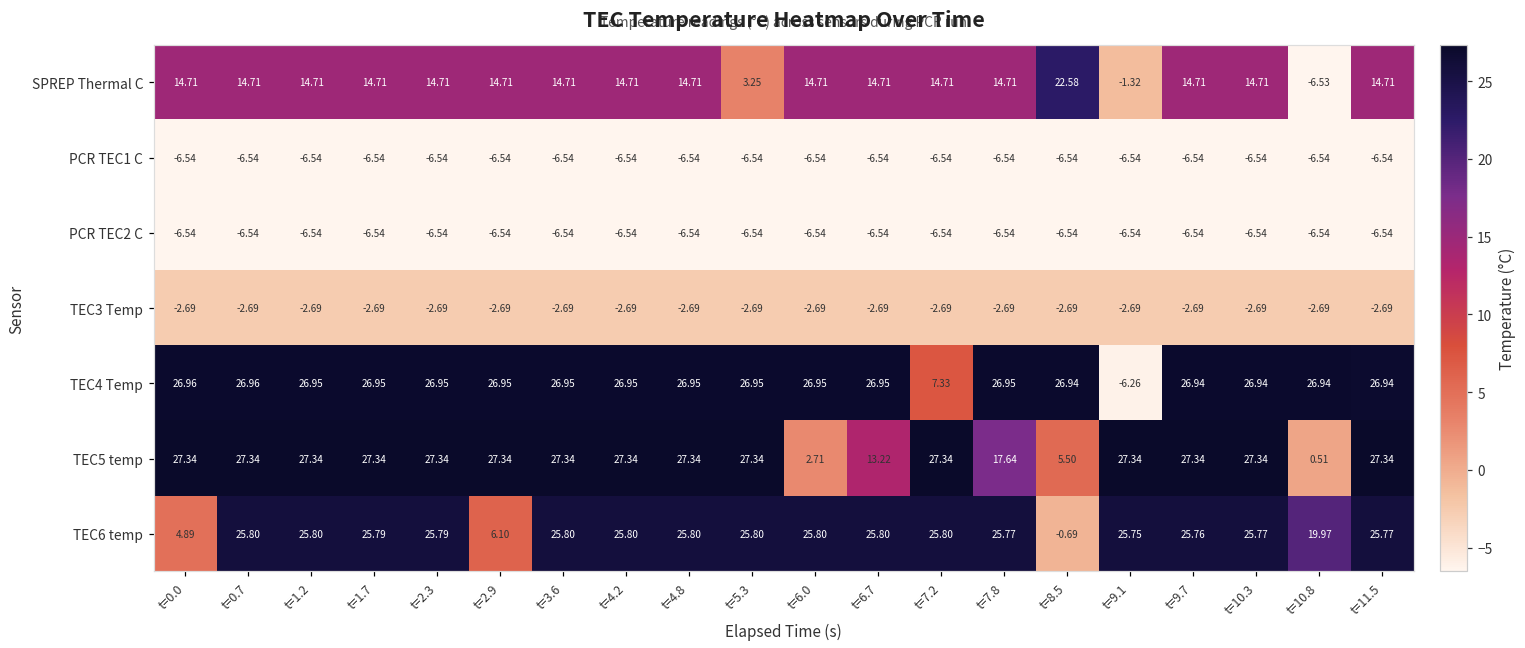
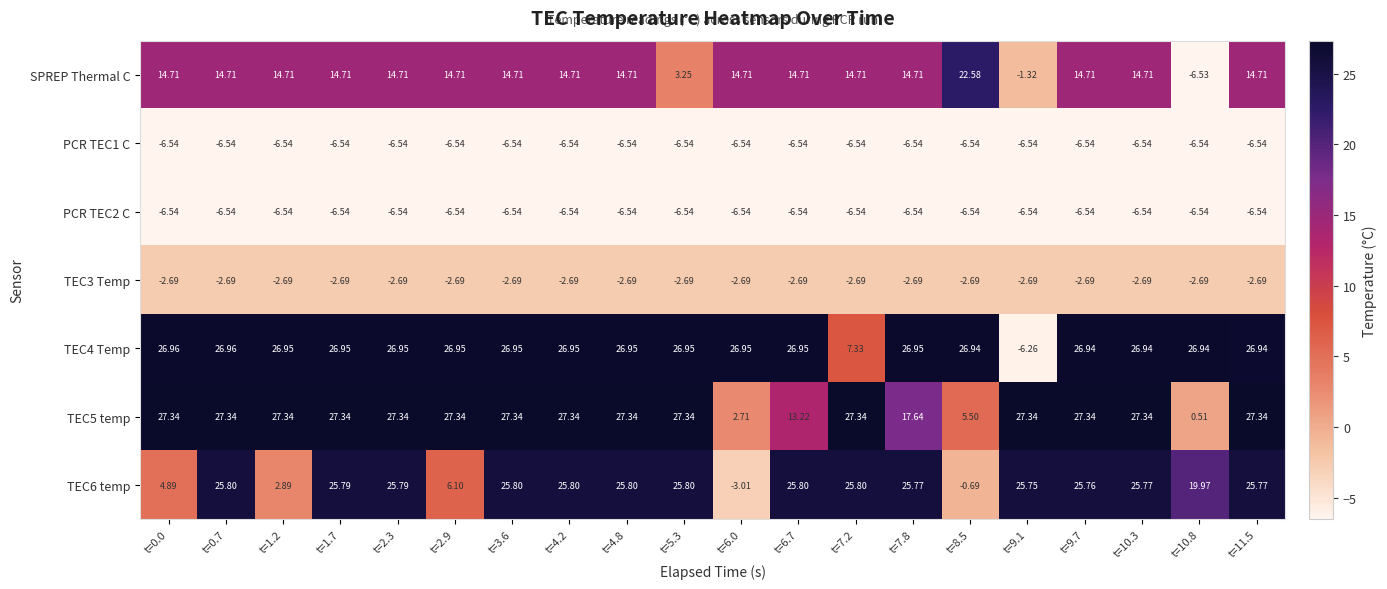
  {
    "SPREP Thermal C": {
      "t=0.0": 14.71,
      "t=0.7": 14.71,
      "t=1.2": 14.71,
      "t=1.7": 14.71,
      "t=2.3": 14.71,
      "t=2.9": 14.71,
      "t=3.6": 14.71,
      "t=4.2": 14.71,
      "t=4.8": 14.71,
      "t=5.3": 3.25,
      "t=6.0": 14.71,
      "t=6.7": 14.71,
      "t=7.2": 14.71,
      "t=7.8": 14.71,
      "t=8.5": 22.58,
      "t=9.1": -1.32,
      "t=9.7": 14.71,
      "t=10.3": 14.71,
      "t=10.8": -6.53,
      "t=11.5": 14.71
    },
    "PCR TEC1 C": {
      "t=0.0": -6.54,
      "t=0.7": -6.54,
      "t=1.2": -6.54,
      "t=1.7": -6.54,
      "t=2.3": -6.54,
      "t=2.9": -6.54,
      "t=3.6": -6.54,
      "t=4.2": -6.54,
      "t=4.8": -6.54,
      "t=5.3": -6.54,
      "t=6.0": -6.54,
      "t=6.7": -6.54,
      "t=7.2": -6.54,
      "t=7.8": -6.54,
      "t=8.5": -6.54,
      "t=9.1": -6.54,
      "t=9.7": -6.54,
      "t=10.3": -6.54,
      "t=10.8": -6.54,
      "t=11.5": -6.54
    },
    "PCR TEC2 C": {
      "t=0.0": -6.54,
      "t=0.7": -6.54,
      "t=1.2": -6.54,
      "t=1.7": -6.54,
      "t=2.3": -6.54,
      "t=2.9": -6.54,
      "t=3.6": -6.54,
      "t=4.2": -6.54,
      "t=4.8": -6.54,
      "t=5.3": -6.54,
      "t=6.0": -6.54,
      "t=6.7": -6.54,
      "t=7.2": -6.54,
      "t=7.8": -6.54,
      "t=8.5": -6.54,
      "t=9.1": -6.54,
      "t=9.7": -6.54,
      "t=10.3": -6.54,
      "t=10.8": -6.54,
      "t=11.5": -6.54
    },
    "TEC3 Temp": {
      "t=0.0": -2.69,
      "t=0.7": -2.69,
      "t=1.2": -2.69,
      "t=1.7": -2.69,
      "t=2.3": -2.69,
      "t=2.9": -2.69,
      "t=3.6": -2.69,
      "t=4.2": -2.69,
      "t=4.8": -2.69,
      "t=5.3": -2.69,
      "t=6.0": -2.69,
      "t=6.7": -2.69,
      "t=7.2": -2.69,
      "t=7.8": -2.69,
      "t=8.5": -2.69,
      "t=9.1": -2.69,
      "t=9.7": -2.69,
      "t=10.3": -2.69,
      "t=10.8": -2.69,
      "t=11.5": -2.69
    },
    "TEC4 Temp": {
      "t=0.0": 26.96,
      "t=0.7": 26.96,
      "t=1.2": 26.95,
      "t=1.7": 26.95,
      "t=2.3": 26.95,
      "t=2.9": 26.95,
      "t=3.6": 26.95,
      "t=4.2": 26.95,
      "t=4.8": 26.95,
      "t=5.3": 26.95,
      "t=6.0": 26.95,
      "t=6.7": 26.95,
      "t=7.2": 7.33,
      "t=7.8": 26.95,
      "t=8.5": 26.94,
      "t=9.1": -6.26,
      "t=9.7": 26.94,
      "t=10.3": 26.94,
      "t=10.8": 26.94,
      "t=11.5": 26.94
    },
    "TEC5 temp": {
      "t=0.0": 27.34,
      "t=0.7": 27.34,
      "t=1.2": 27.34,
      "t=1.7": 27.34,
      "t=2.3": 27.34,
      "t=2.9": 27.34,
      "t=3.6": 27.34,
      "t=4.2": 27.34,
      "t=4.8": 27.34,
      "t=5.3": 27.34,
      "t=6.0": 2.71,
      "t=6.7": 13.22,
      "t=7.2": 27.34,
      "t=7.8": 17.64,
      "t=8.5": 5.50,
      "t=9.1": 27.34,
      "t=9.7": 27.34,
      "t=10.3": 27.34,
      "t=10.8": 0.51,
      "t=11.5": 27.34
    },
    "TEC6 temp": {
      "t=0.0": 4.89,
      "t=0.7": 25.80,
-     "t=1.2": 25.80,
+     "t=1.2": 2.89,
      "t=1.7": 25.79,
      "t=2.3": 25.79,
      "t=2.9": 6.10,
      "t=3.6": 25.80,
      "t=4.2": 25.80,
      "t=4.8": 25.80,
      "t=5.3": 25.80,
-     "t=6.0": 25.80,
+     "t=6.0": -3.01,
      "t=6.7": 25.80,
      "t=7.2": 25.80,
      "t=7.8": 25.77,
      "t=8.5": -0.69,
      "t=9.1": 25.75,
      "t=9.7": 25.76,
      "t=10.3": 25.77,
      "t=10.8": 19.97,
      "t=11.5": 25.77
    }
  }
